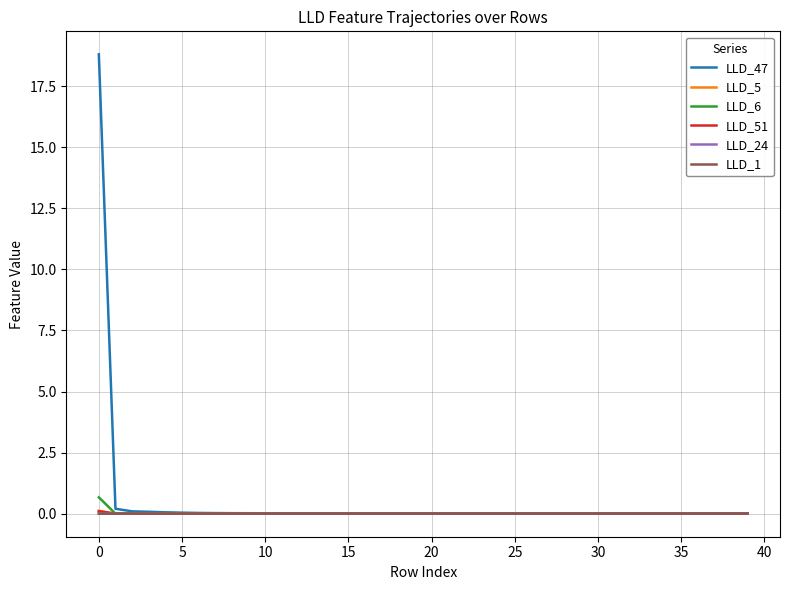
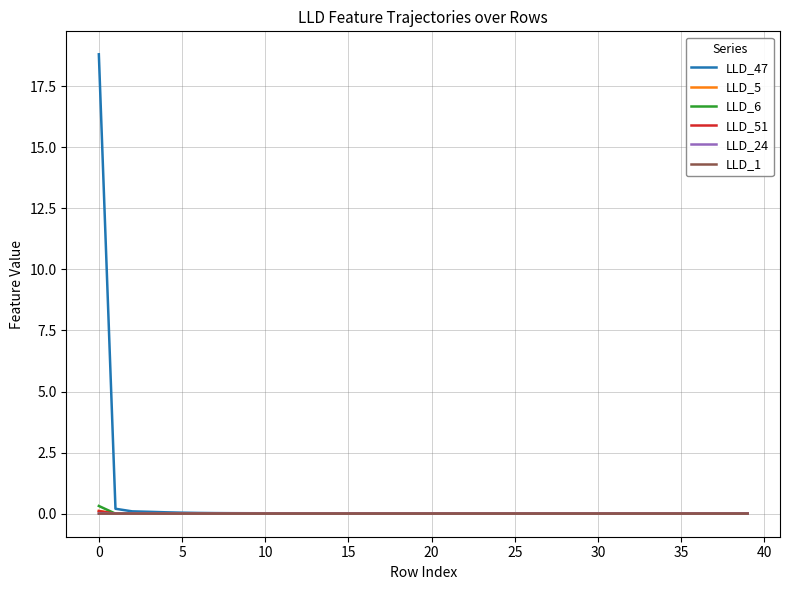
  {
    "LLD_47": {
      "0": 18.8
    },
    "LLD_6": {
-     "0": 0.7
+     "0": 0.3
    }
  }
